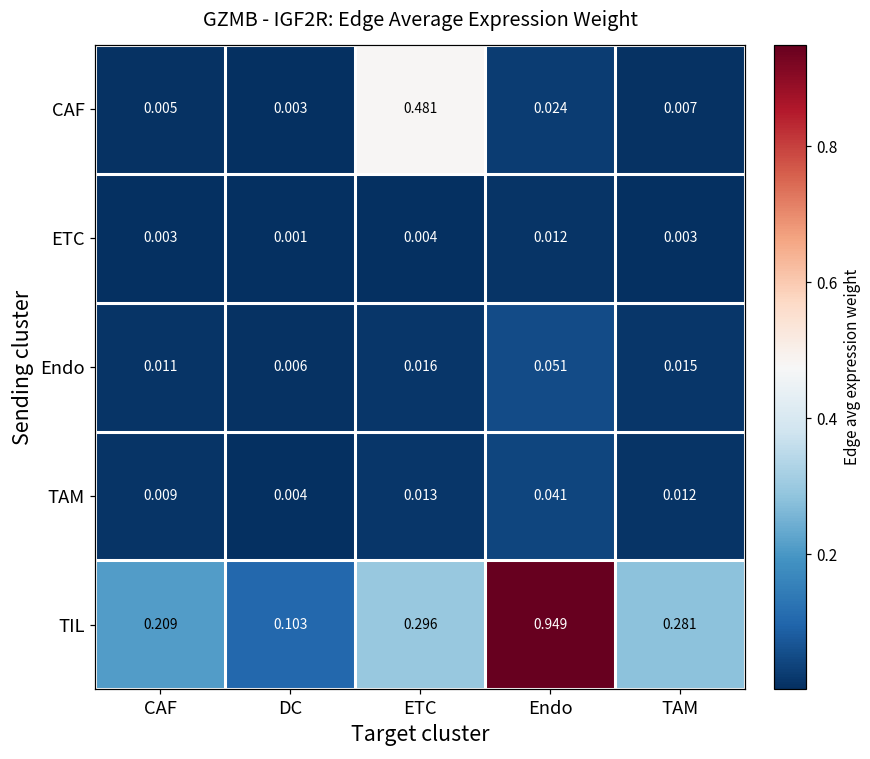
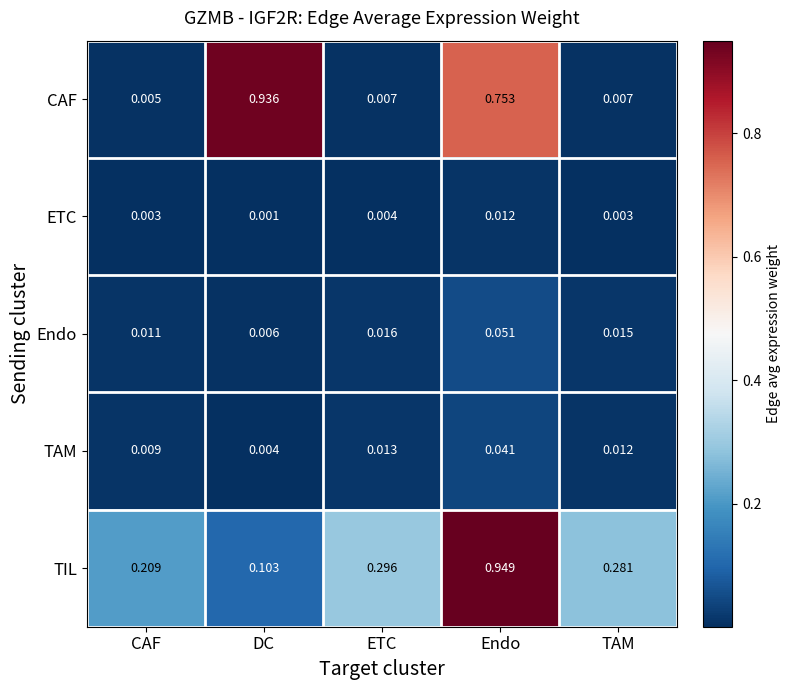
  {
    "CAF": {
      "CAF": 0.005,
-     "DC": 0.003,
-     "ETC": 0.481,
-     "Endo": 0.024,
+     "DC": 0.936,
+     "ETC": 0.007,
+     "Endo": 0.753,
      "TAM": 0.007
    },
    "ETC": {
      "CAF": 0.003,
      "DC": 0.001,
      "ETC": 0.004,
      "Endo": 0.012,
      "TAM": 0.003
    },
    "Endo": {
      "CAF": 0.011,
      "DC": 0.006,
      "ETC": 0.016,
      "Endo": 0.051,
      "TAM": 0.015
    },
    "TAM": {
      "CAF": 0.009,
      "DC": 0.004,
      "ETC": 0.013,
      "Endo": 0.041,
      "TAM": 0.012
    },
    "TIL": {
      "CAF": 0.209,
      "DC": 0.103,
      "ETC": 0.296,
      "Endo": 0.949,
      "TAM": 0.281
    }
  }
